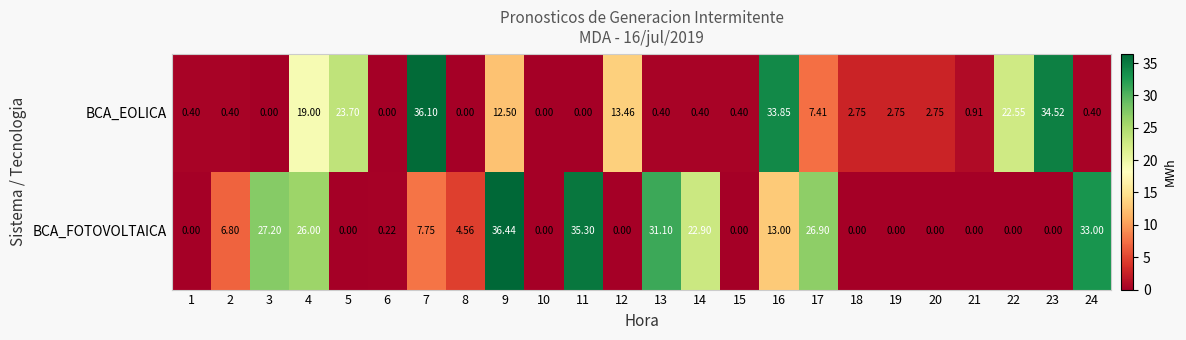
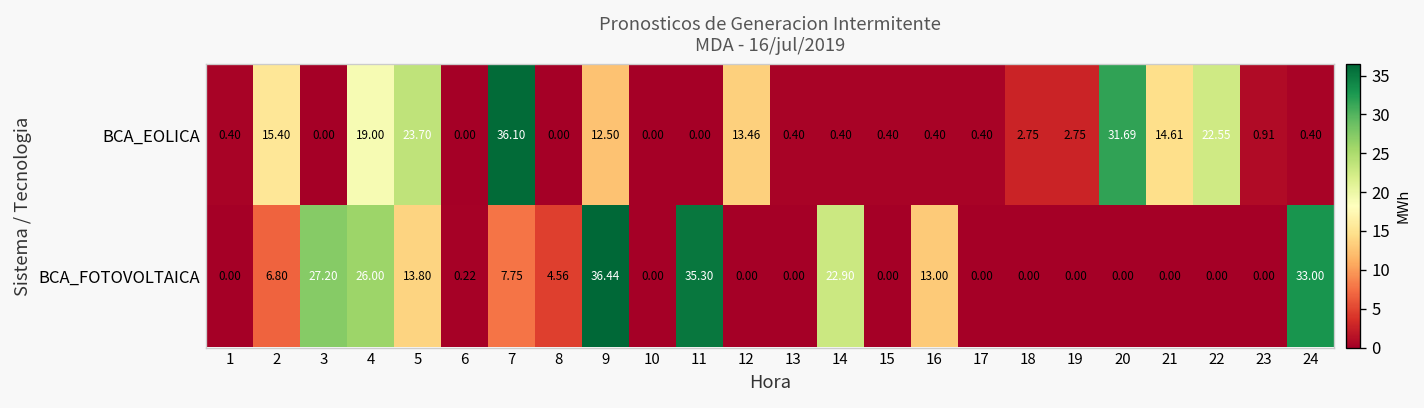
  {
    "BCA_EOLICA": {
      "1": 0.40,
-     "2": 0.40,
+     "2": 15.40,
      "3": 0.00,
      "4": 19.00,
      "5": 23.70,
      "6": 0.00,
      "7": 36.10,
      "8": 0.00,
      "9": 12.50,
      "10": 0.00,
      "11": 0.00,
      "12": 13.46,
      "13": 0.40,
      "14": 0.40,
      "15": 0.40,
-     "16": 33.85,
-     "17": 7.41,
+     "16": 0.40,
+     "17": 0.40,
      "18": 2.75,
      "19": 2.75,
-     "20": 2.75,
-     "21": 0.91,
+     "20": 31.69,
+     "21": 14.61,
      "22": 22.55,
-     "23": 34.52,
+     "23": 0.91,
      "24": 0.40
    },
    "BCA_FOTOVOLTAICA": {
      "1": 0.00,
      "2": 6.80,
      "3": 27.20,
      "4": 26.00,
-     "5": 0.00,
+     "5": 13.80,
      "6": 0.22,
      "7": 7.75,
      "8": 4.56,
      "9": 36.44,
      "10": 0.00,
      "11": 35.30,
      "12": 0.00,
-     "13": 31.10,
+     "13": 0.00,
      "14": 22.90,
      "15": 0.00,
      "16": 13.00,
-     "17": 26.90,
+     "17": 0.00,
      "18": 0.00,
      "19": 0.00,
      "20": 0.00,
      "21": 0.00,
      "22": 0.00,
      "23": 0.00,
      "24": 33.00
    }
  }
